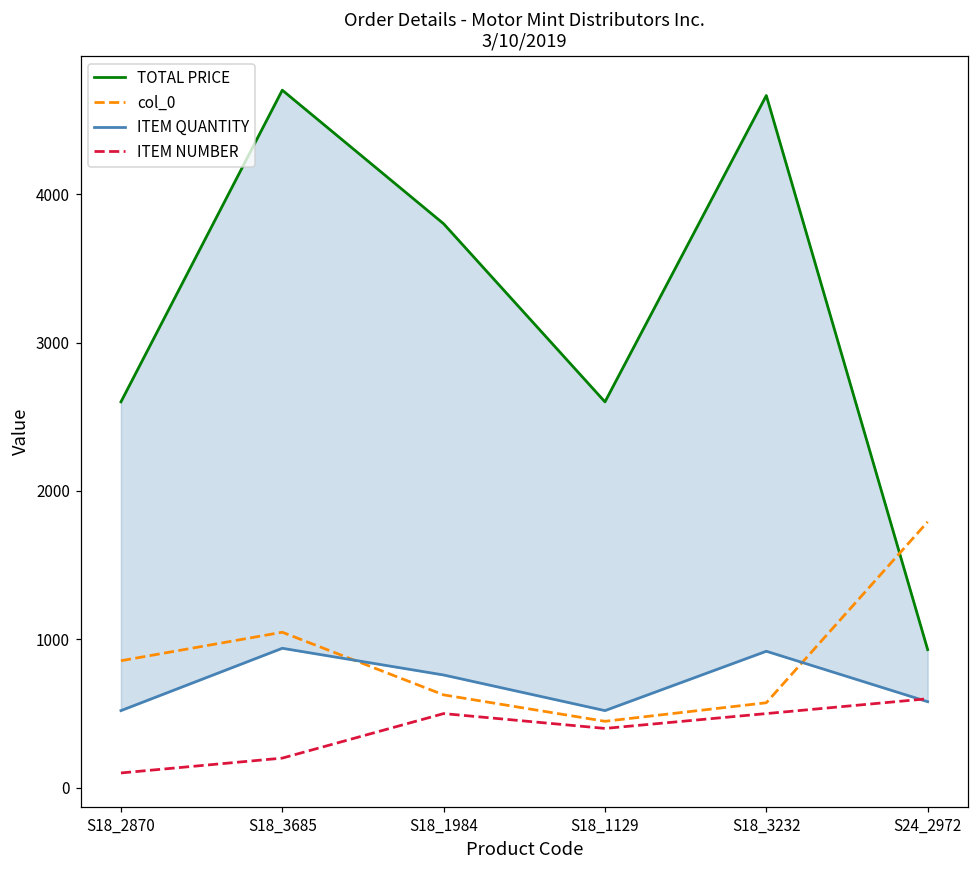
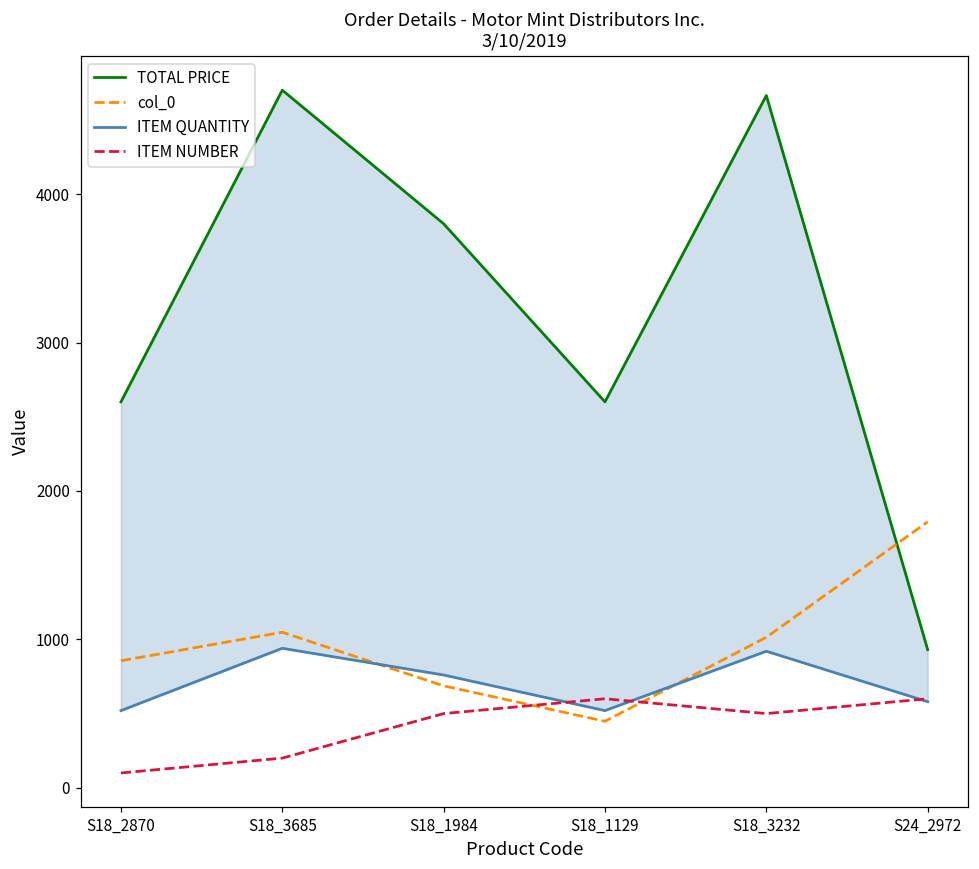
  {
    "TOTAL PRICE": {
      "S18_2870": 2600,
      "S18_3685": 4700,
      "S18_1984": 3800,
      "S18_1129": 2600,
      "S18_3232": 4660,
      "S24_2972": 930
    },
    "col_0": {
      "S18_2870": 860,
      "S18_3685": 1050,
-     "S18_1984": 630,
+     "S18_1984": 690,
      "S18_1129": 450,
-     "S18_3232": 570,
+     "S18_3232": 1010,
      "S24_2972": 1790
    },
    "ITEM QUANTITY": {
      "S18_2870": 520,
      "S18_3685": 940,
      "S18_1984": 760,
      "S18_1129": 520,
      "S18_3232": 920,
      "S24_2972": 580
    },
    "ITEM NUMBER": {
      "S18_2870": 100,
      "S18_3685": 200,
      "S18_1984": 500,
-     "S18_1129": 400,
+     "S18_1129": 600,
      "S18_3232": 500,
      "S24_2972": 600
    }
  }
